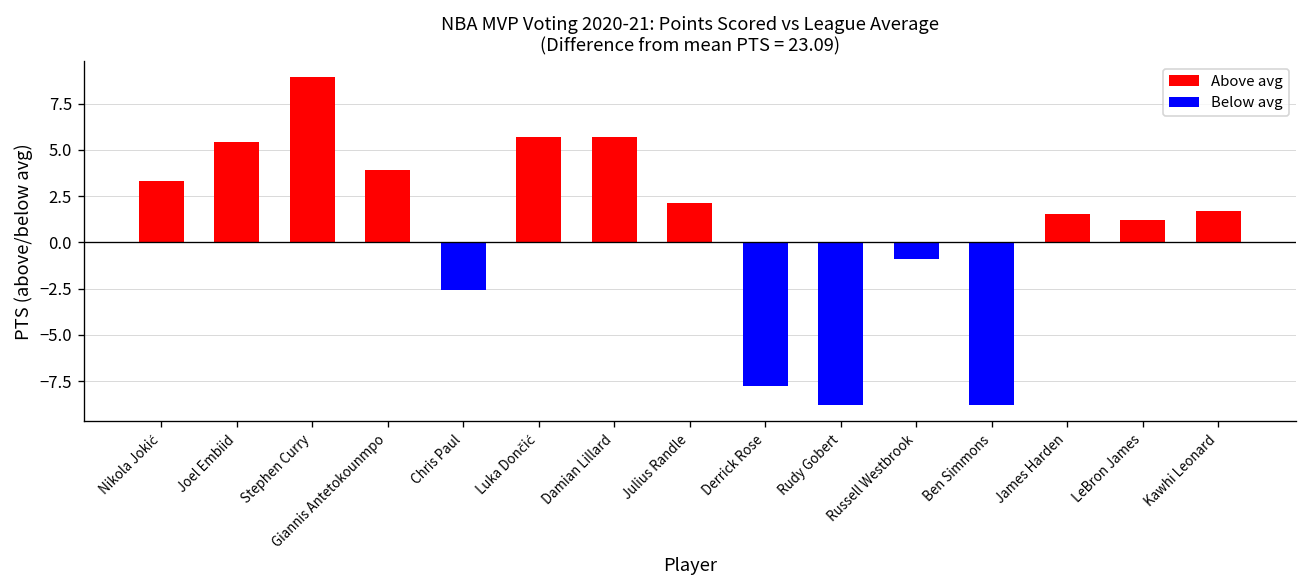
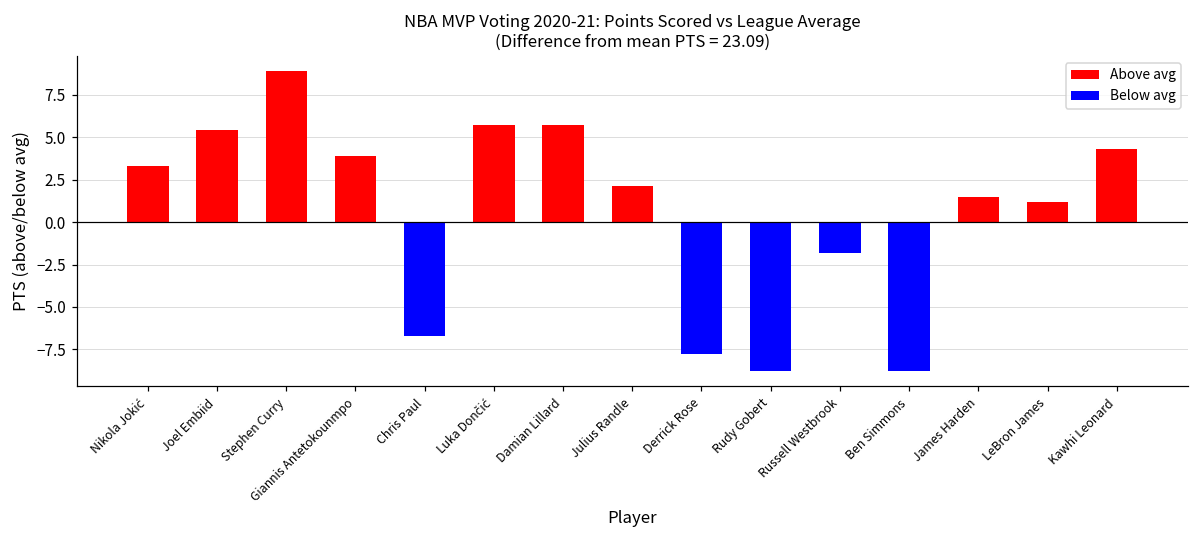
  {
    "Nikola Jokić": 3.3,
    "Joel Embiid": 5.4,
    "Stephen Curry": 8.9,
    "Giannis Antetokounmpo": 3.9,
-   "Chris Paul": -2.6,
+   "Chris Paul": -6.7,
    "Luka Dončić": 5.7,
    "Damian Lillard": 5.7,
    "Julius Randle": 2.1,
    "Derrick Rose": -7.8,
    "Rudy Gobert": -8.8,
-   "Russell Westbrook": -0.9,
+   "Russell Westbrook": -1.8,
    "Ben Simmons": -8.8,
    "James Harden": 1.5,
    "LeBron James": 1.2,
-   "Kawhi Leonard": 1.7
+   "Kawhi Leonard": 4.3
  }
